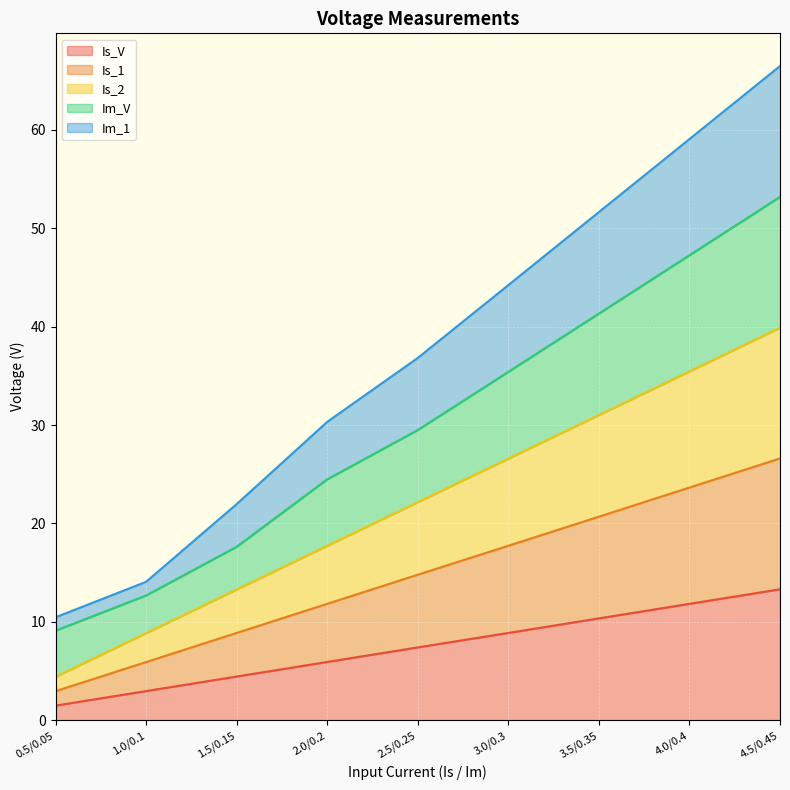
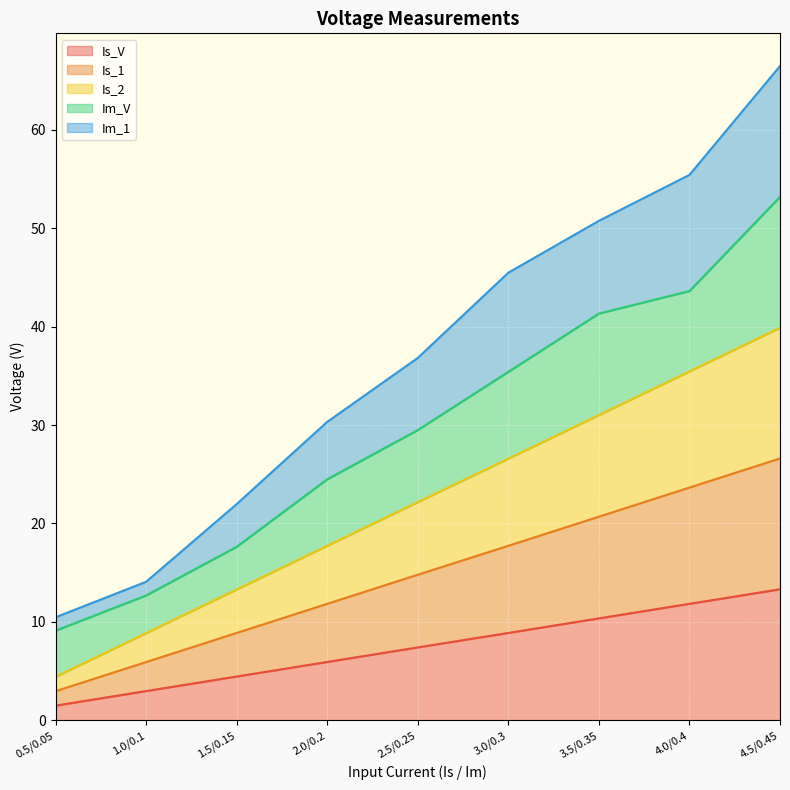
  {
    "Im_V": {
      "0.5/0.05": 5,
      "1.0/0.1": 4,
      "1.5/0.15": 4,
      "2.0/0.2": 7,
      "2.5/0.25": 7,
      "3.0/0.3": 9,
      "3.5/0.35": 10,
-     "4.0/0.4": 12,
+     "4.0/0.4": 8,
      "4.5/0.45": 13
    },
    "Im_1": {
      "0.5/0.05": 1,
      "1.0/0.1": 1,
      "1.5/0.15": 4,
      "2.0/0.2": 6,
      "2.5/0.25": 7,
-     "3.0/0.3": 9,
-     "3.5/0.35": 10,
+     "3.0/0.3": 10,
+     "3.5/0.35": 9,
      "4.0/0.4": 12,
      "4.5/0.45": 13
    }
  }
